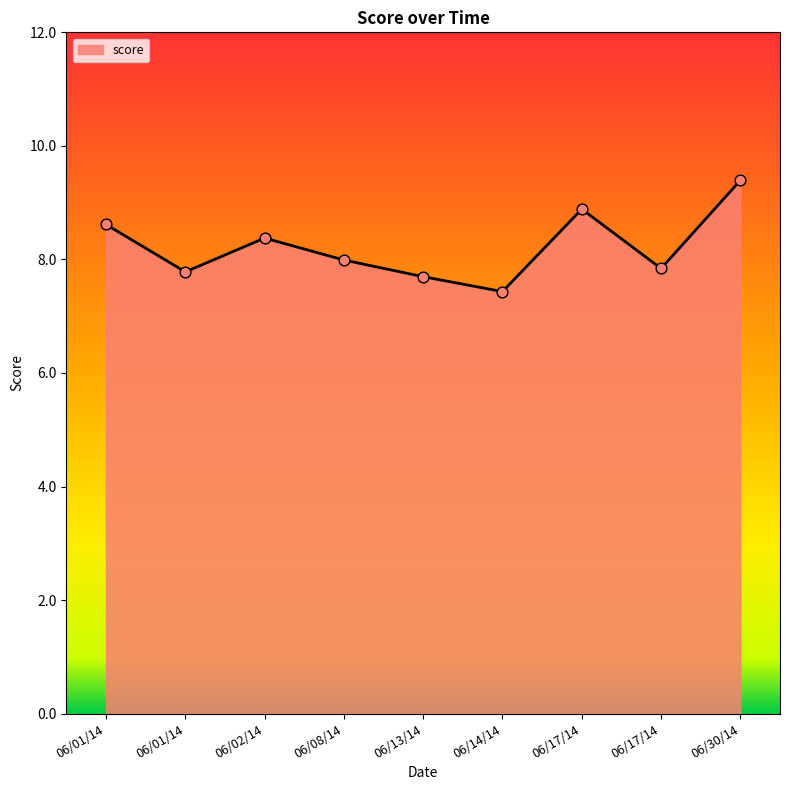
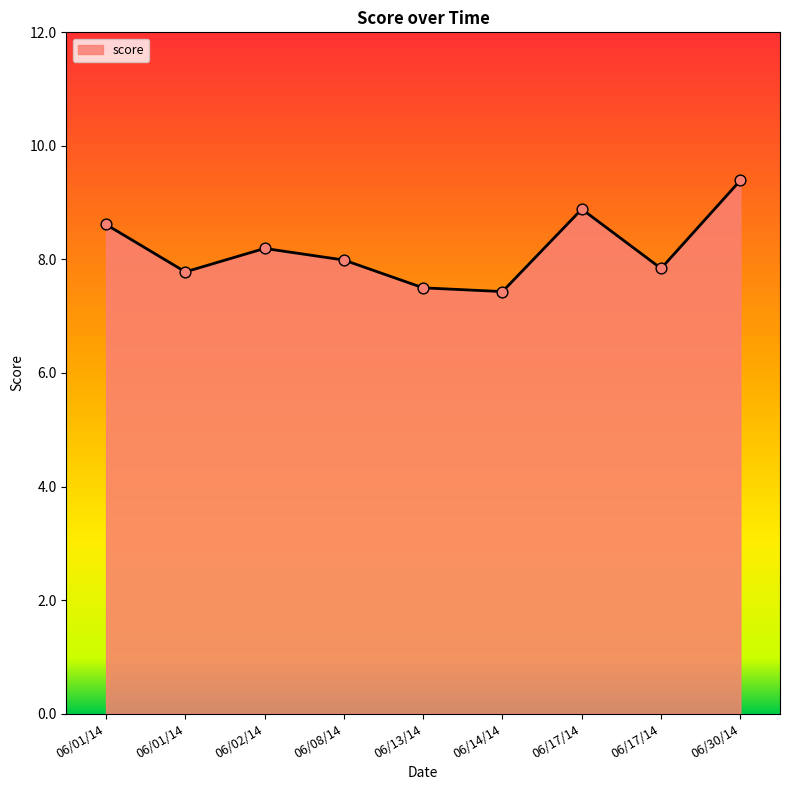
  {
-   "06/02/14": 8.4,
+   "06/02/14": 8.2,
    "06/08/14": 8.0,
-   "06/13/14": 7.7,
+   "06/13/14": 7.5,
    "06/14/14": 7.4,
    "06/30/14": 9.4
  }
